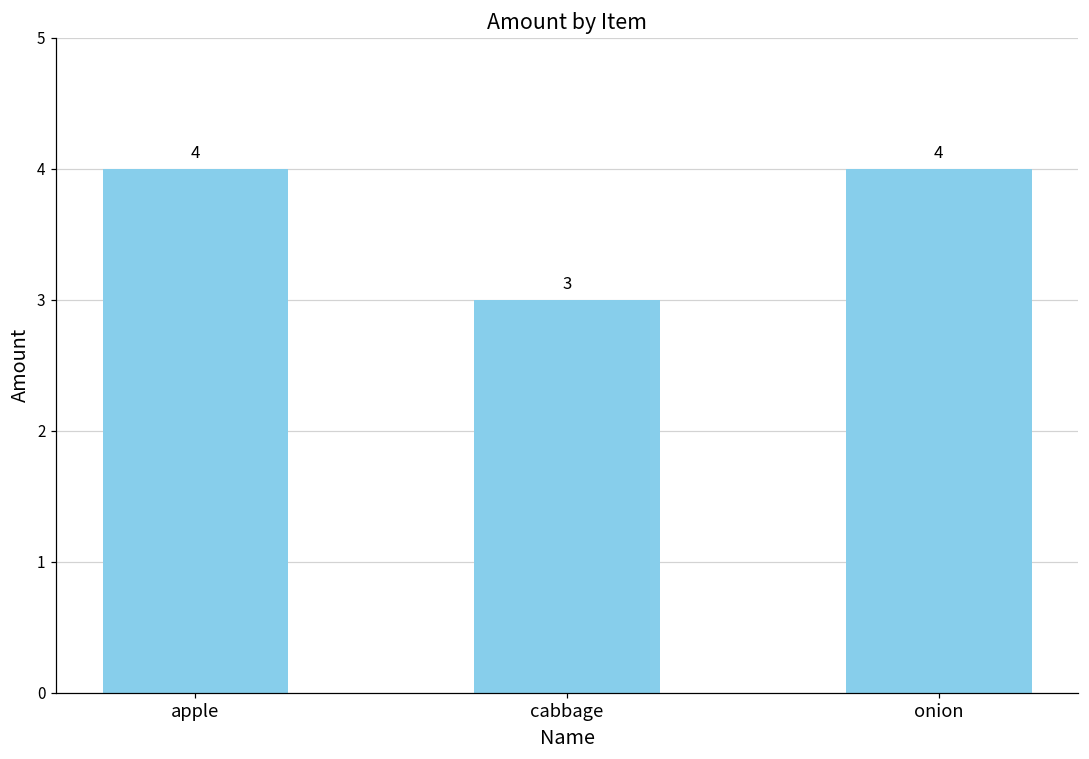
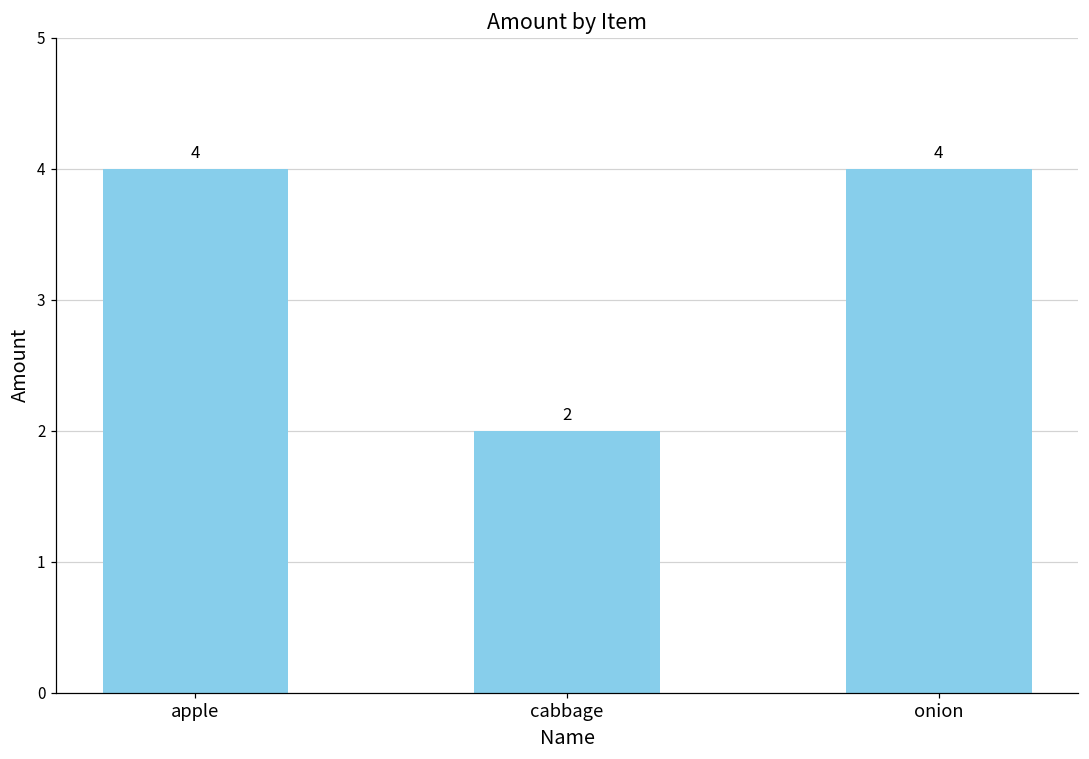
  {
    "apple": 4,
-   "cabbage": 3,
+   "cabbage": 2,
    "onion": 4
  }
